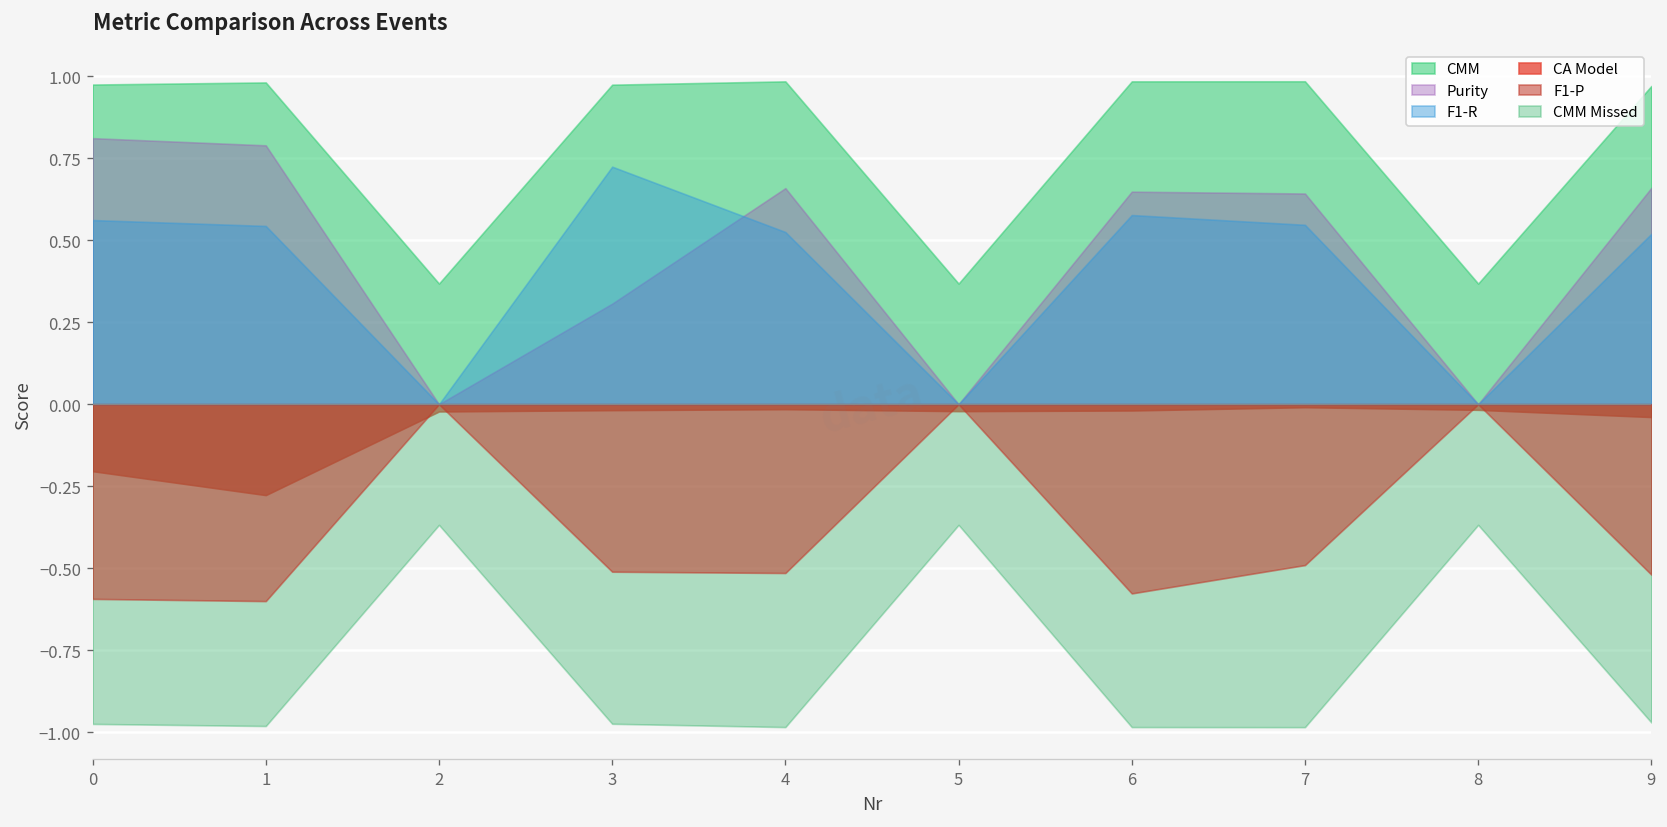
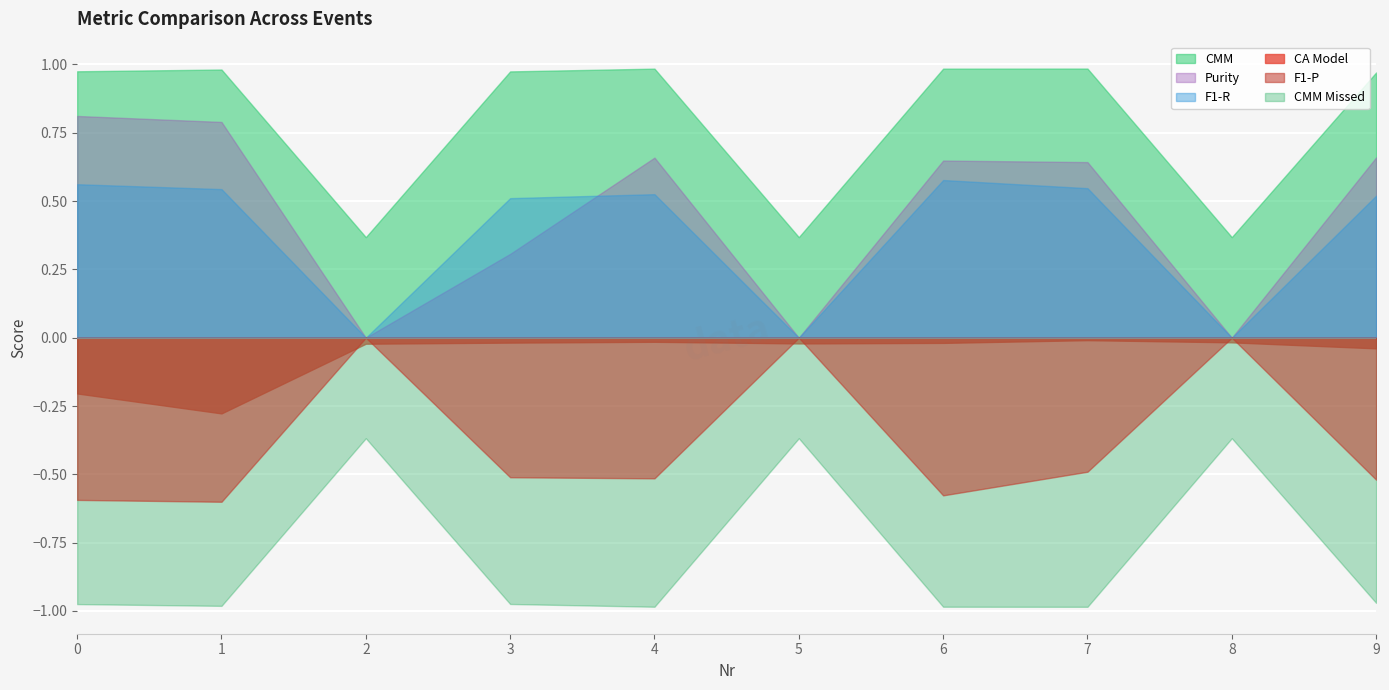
  {
    "Purity": {
      "0": 0.81,
      "1": 0.79,
      "3": 0.31,
      "4": 0.66,
      "6": 0.65,
      "7": 0.64,
      "9": 0.66
    },
    "F1-R": {
      "0": 0.56,
      "1": 0.54,
-     "3": 0.72,
+     "3": 0.51,
      "4": 0.53,
      "6": 0.58,
      "7": 0.55,
      "9": 0.52
    }
  }
